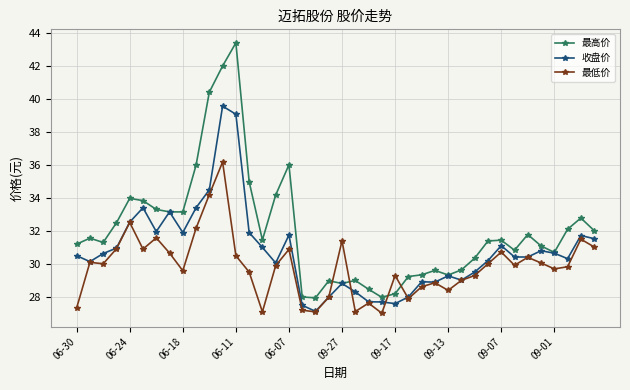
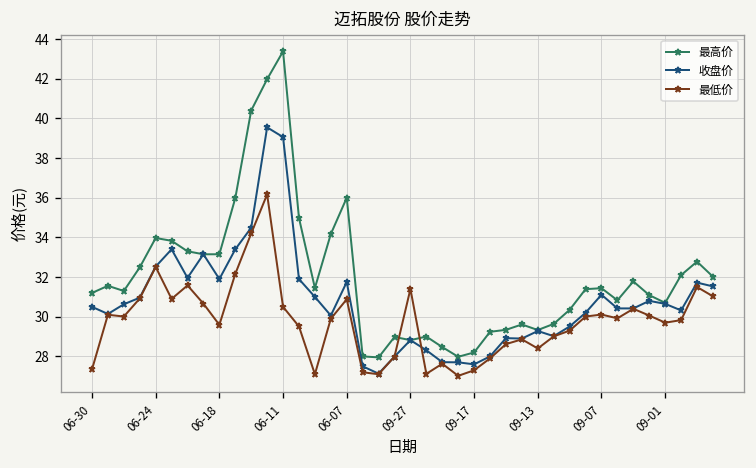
  {
    "最低价": {
      "06-30": 27.3,
      "06-18": 29.6,
      "06-11": 30.5,
      "06-07": 30.9,
      "09-27": 31.4,
-     "09-17": 29.3,
+     "09-17": 27.3,
      "09-13": 28.4,
-     "09-07": 30.7,
+     "09-07": 30.1,
      "09-01": 29.7
    }
  }
